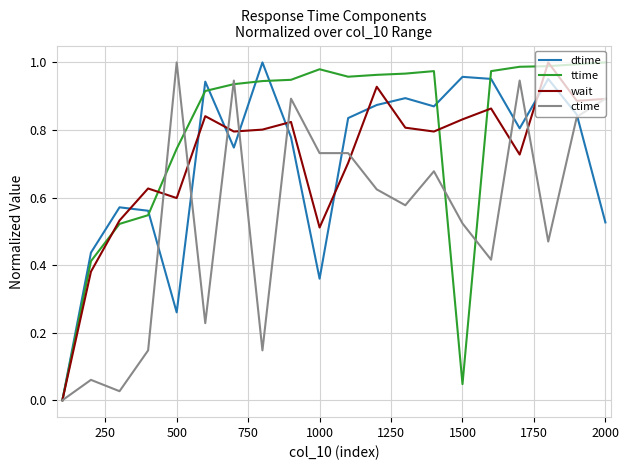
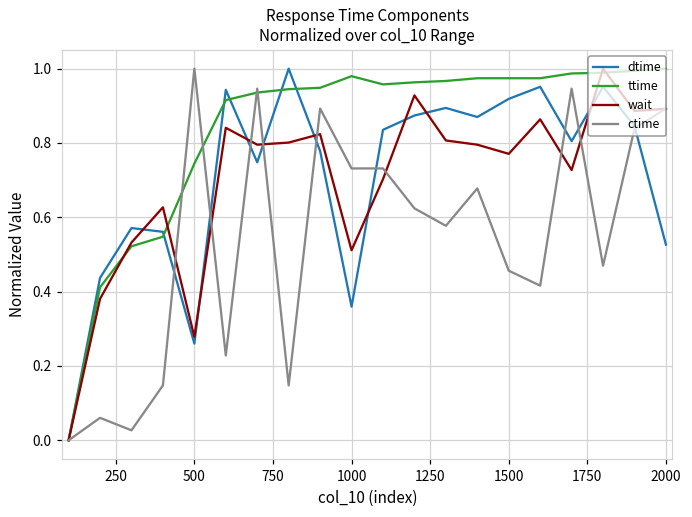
  {
    "dtime": {
      "500": 0.26,
      "1000": 0.36,
-     "1500": 0.96,
+     "1500": 0.92,
      "2000": 0.53
    },
    "ttime": {
      "500": 0.74,
      "1000": 0.98,
-     "1500": 0.05
+     "1500": 0.97
    },
    "wait": {
-     "500": 0.60,
+     "500": 0.28,
      "1000": 0.51,
-     "1500": 0.83
+     "1500": 0.77
    },
    "ctime": {
      "500": 1.00,
      "1000": 0.73,
-     "1500": 0.52
+     "1500": 0.46
    }
  }
